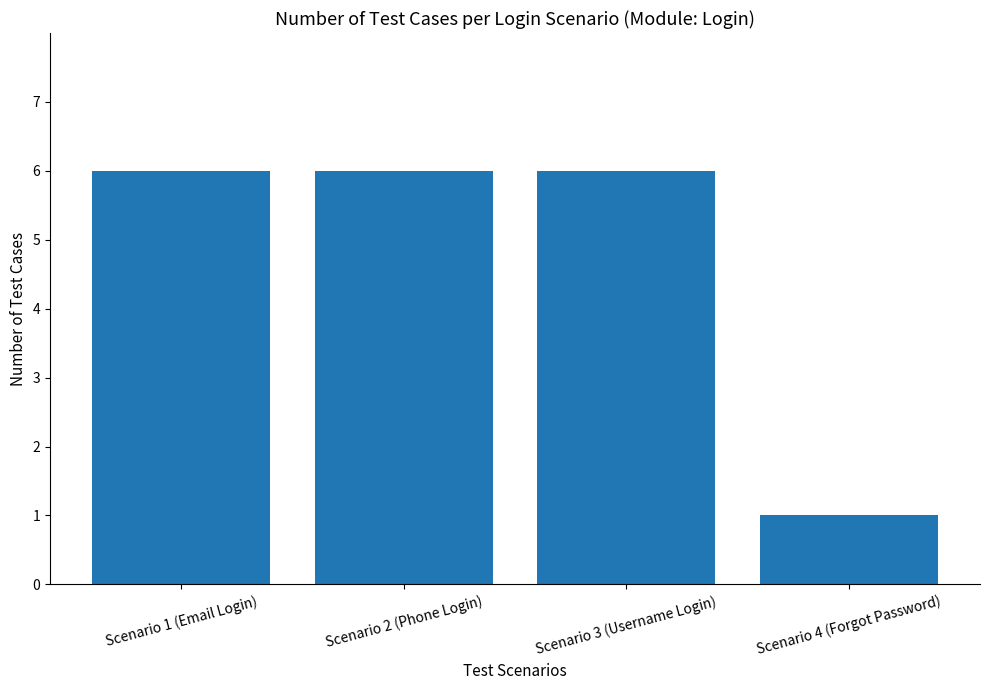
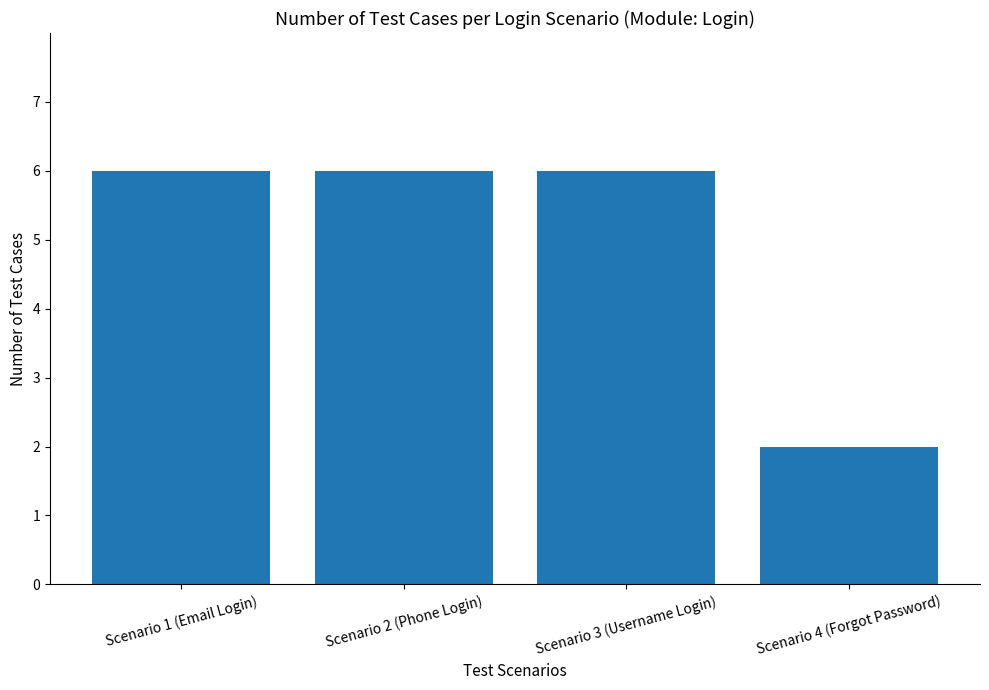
  {
    "Scenario 1 (Email Login)": 6,
    "Scenario 2 (Phone Login)": 6,
    "Scenario 3 (Username Login)": 6,
-   "Scenario 4 (Forgot Password)": 1
+   "Scenario 4 (Forgot Password)": 2
  }
